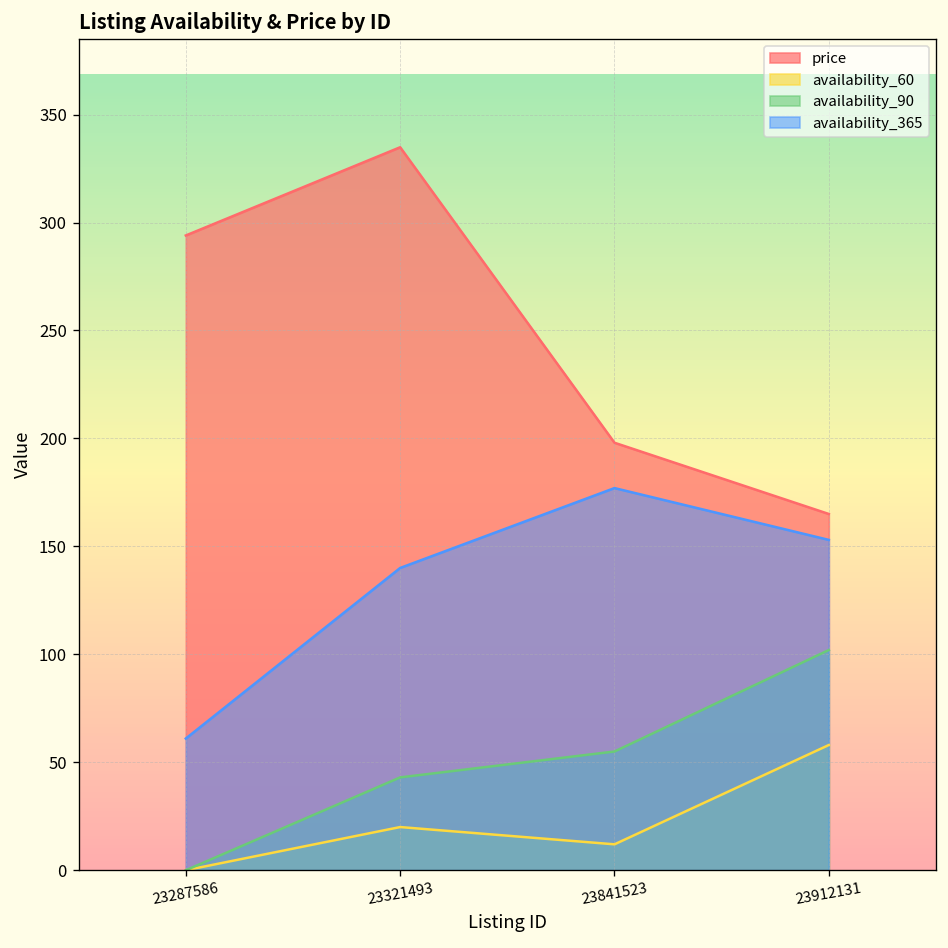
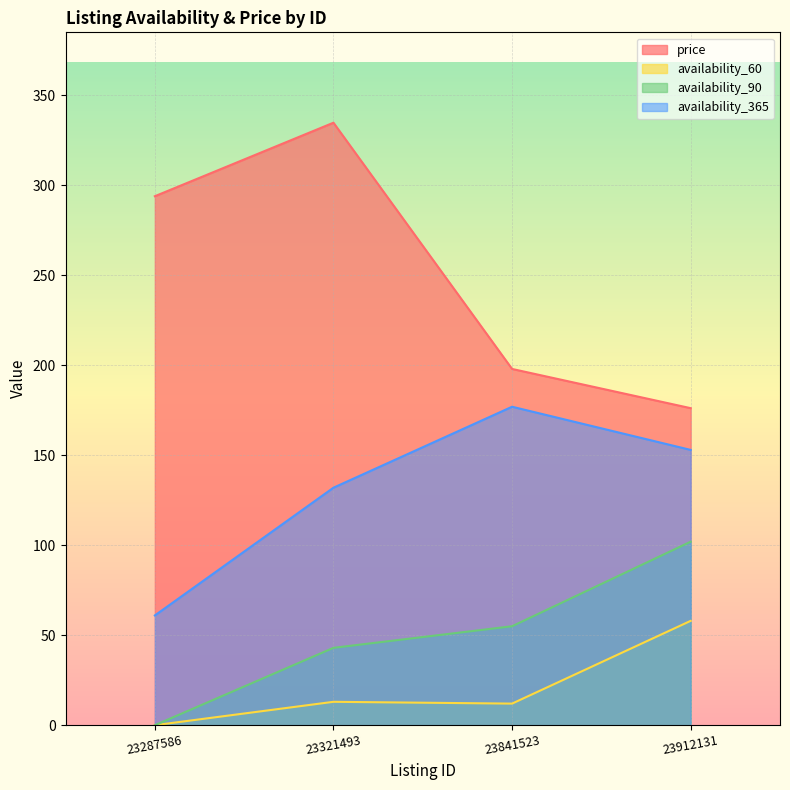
  {
    "price": {
      "23287586": 294,
      "23321493": 335,
      "23841523": 198,
-     "23912131": 165
+     "23912131": 176
    },
    "availability_60": {
-     "23321493": 20,
+     "23321493": 13,
      "23841523": 12,
      "23912131": 58
    },
    "availability_90": {
      "23321493": 43,
      "23841523": 55,
      "23912131": 102
    },
    "availability_365": {
      "23287586": 61,
-     "23321493": 140,
+     "23321493": 132,
      "23841523": 177,
      "23912131": 153
    }
  }
